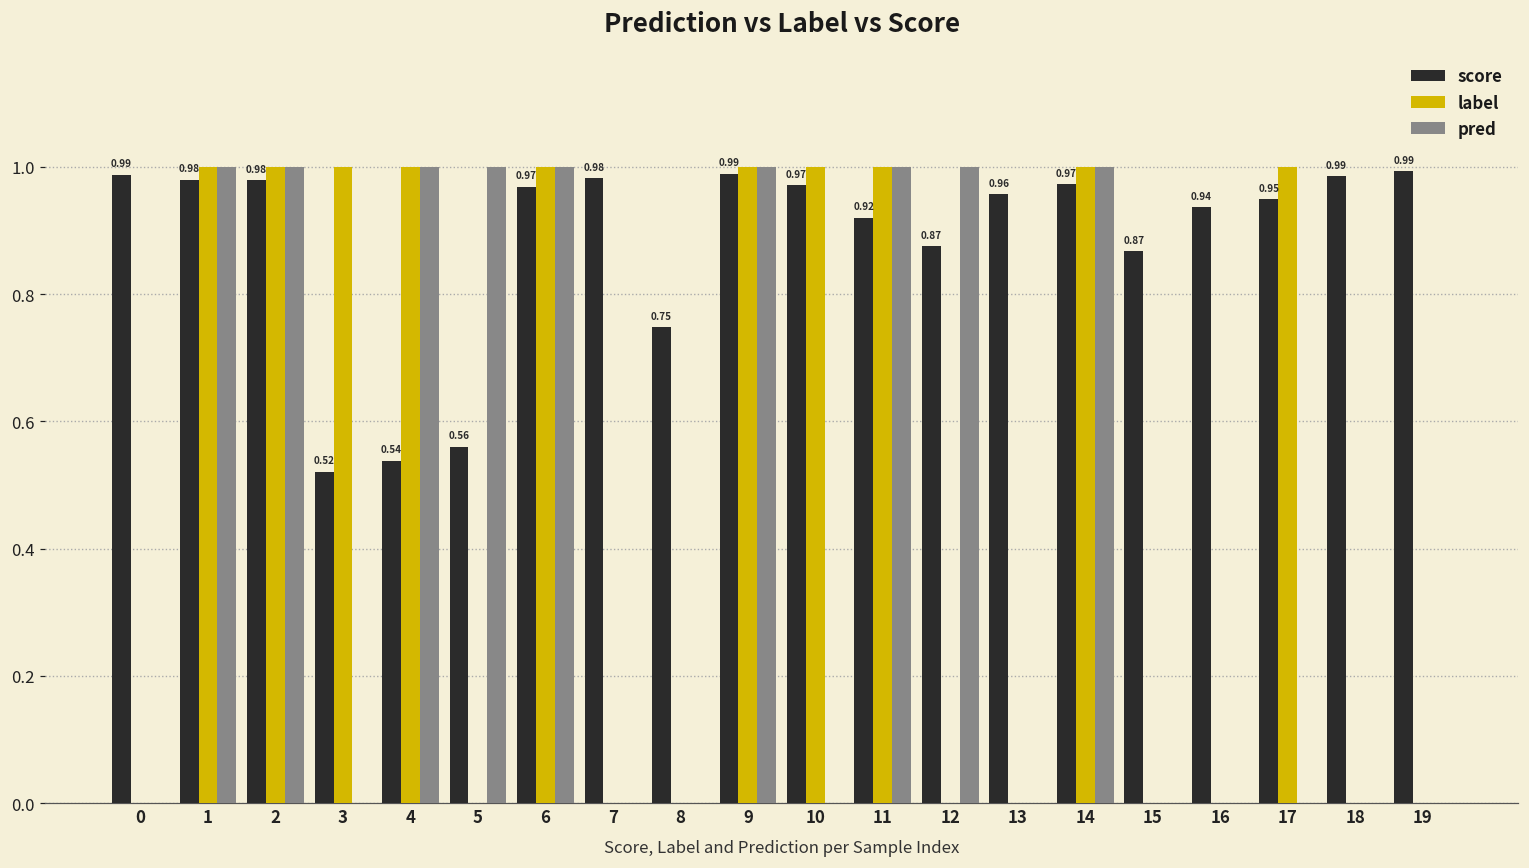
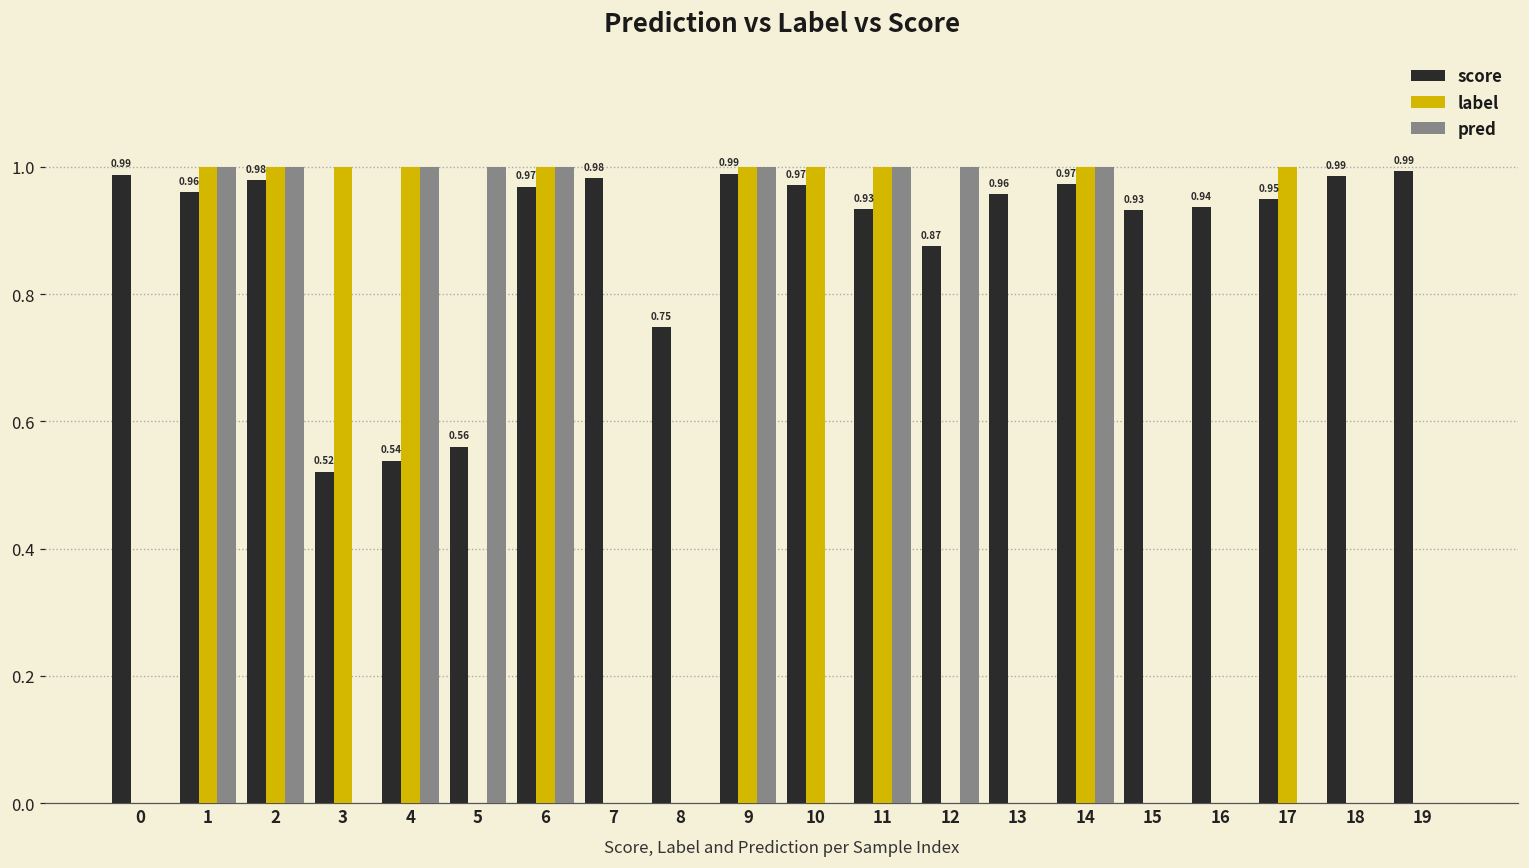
  {
    "score": {
      "0": 0.99,
-     "1": 0.98,
+     "1": 0.96,
      "2": 0.98,
      "3": 0.52,
      "4": 0.54,
      "5": 0.56,
      "6": 0.97,
      "7": 0.98,
      "8": 0.75,
      "9": 0.99,
      "10": 0.97,
-     "11": 0.92,
+     "11": 0.93,
      "12": 0.87,
      "13": 0.96,
      "14": 0.97,
-     "15": 0.87,
+     "15": 0.93,
      "16": 0.94,
      "17": 0.95,
      "18": 0.99,
      "19": 0.99
    },
    "label": {
      "0": 0.00,
      "1": 1.00,
      "2": 1.00,
      "3": 1.00,
      "4": 1.00,
      "5": 0.00,
      "6": 1.00,
      "7": 0.00,
      "8": 0.00,
      "9": 1.00,
      "10": 1.00,
      "11": 1.00,
      "12": 0.00,
      "13": 0.00,
      "14": 1.00,
      "15": 0.00,
      "16": 0.00,
      "17": 1.00,
      "18": 0.00,
      "19": 0.00
    },
    "pred": {
      "0": 0.00,
      "1": 1.00,
      "2": 1.00,
      "3": 0.00,
      "4": 1.00,
      "5": 1.00,
      "6": 1.00,
      "7": 0.00,
      "8": 0.00,
      "9": 1.00,
      "10": 0.00,
      "11": 1.00,
      "12": 1.00,
      "13": 0.00,
      "14": 1.00,
      "15": 0.00,
      "16": 0.00,
      "17": 0.00,
      "18": 0.00,
      "19": 0.00
    }
  }
